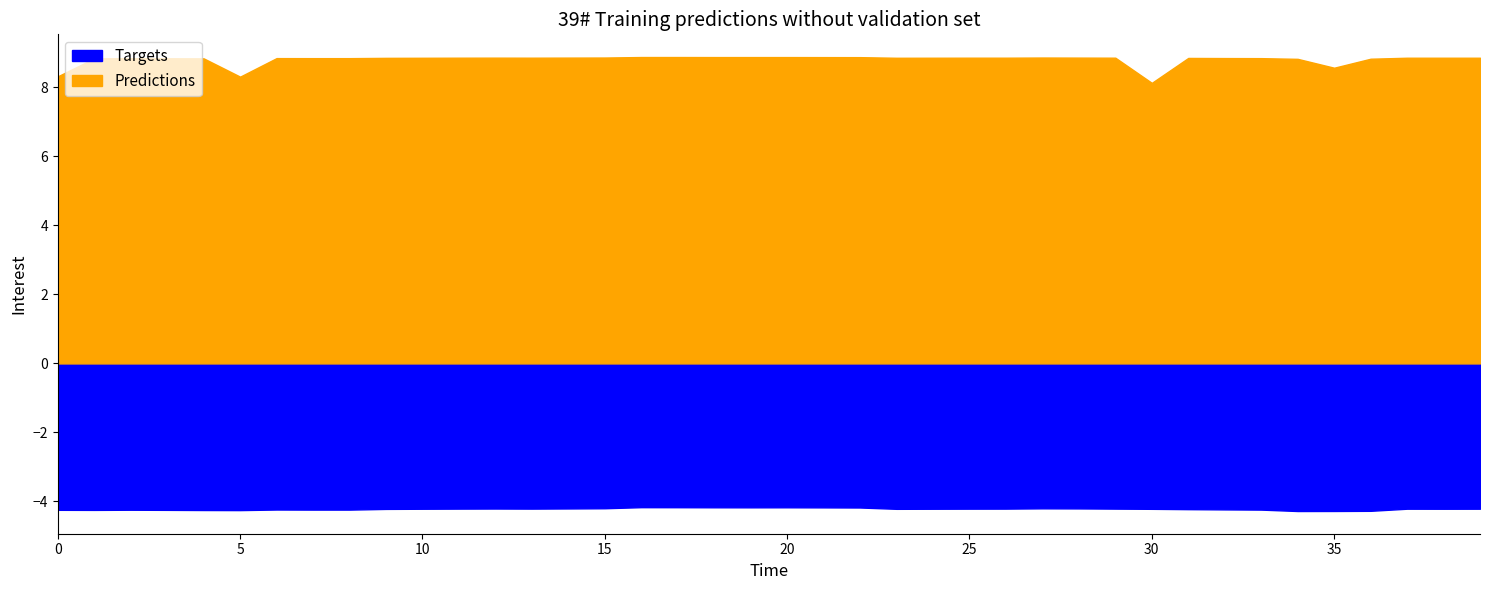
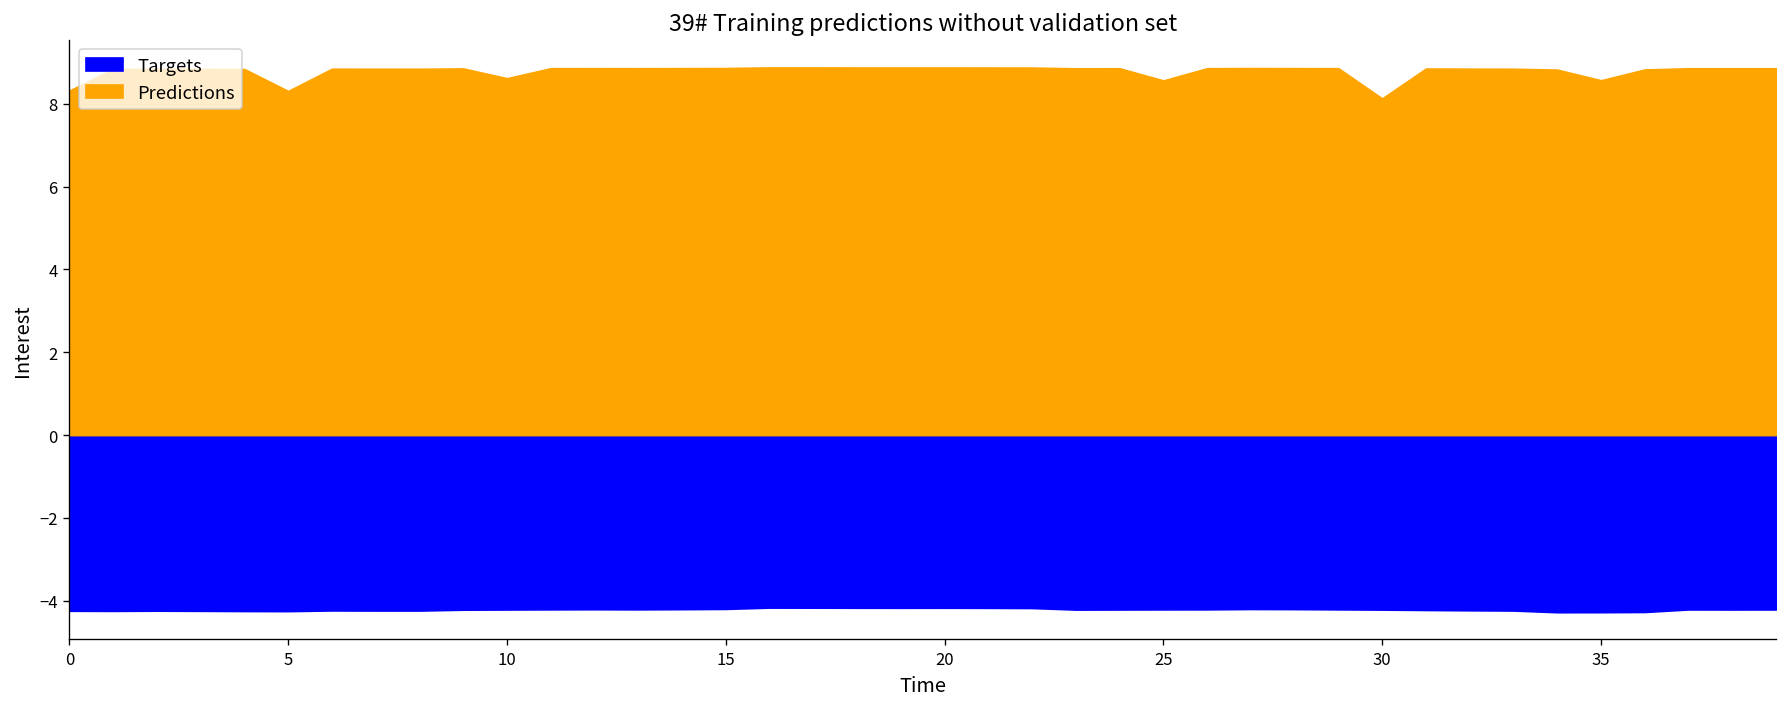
  {
    "Predictions": {
      "0": 8.3,
      "5": 8.3,
-     "10": 8.9,
+     "10": 8.6,
      "15": 8.9,
      "20": 8.9,
-     "25": 8.9,
+     "25": 8.6,
      "30": 8.1,
      "35": 8.6
    }
  }
